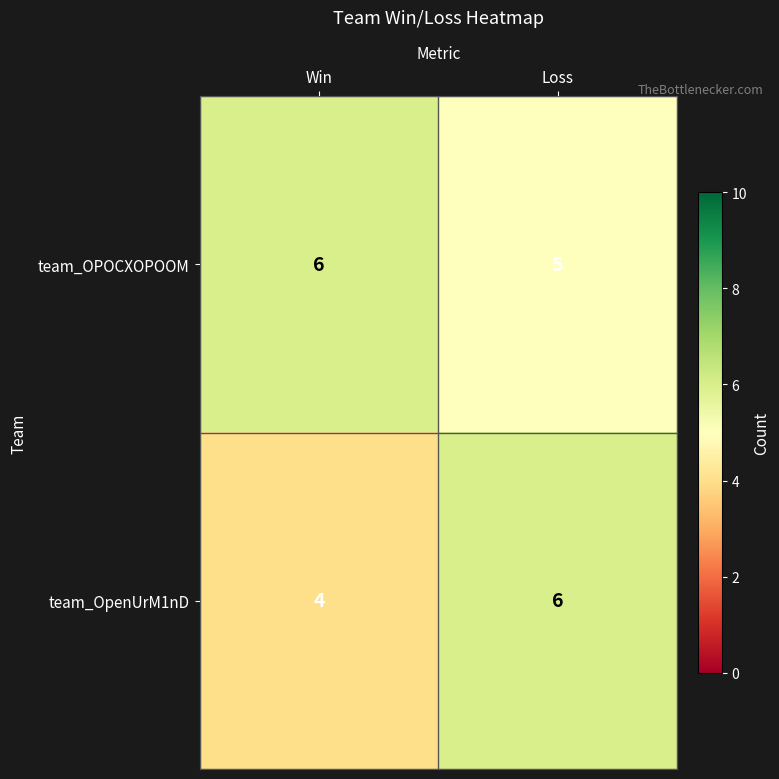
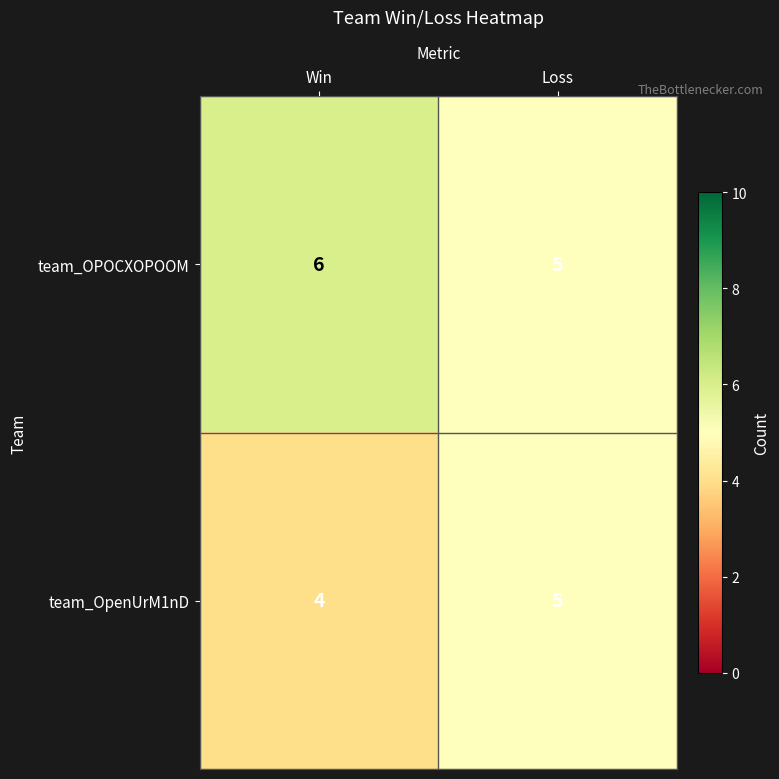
  {
    "team_OPOCXOPOOM": {
      "Win": 6,
      "Loss": 5
    },
    "team_OpenUrM1nD": {
      "Win": 4,
-     "Loss": 6
+     "Loss": 5
    }
  }
